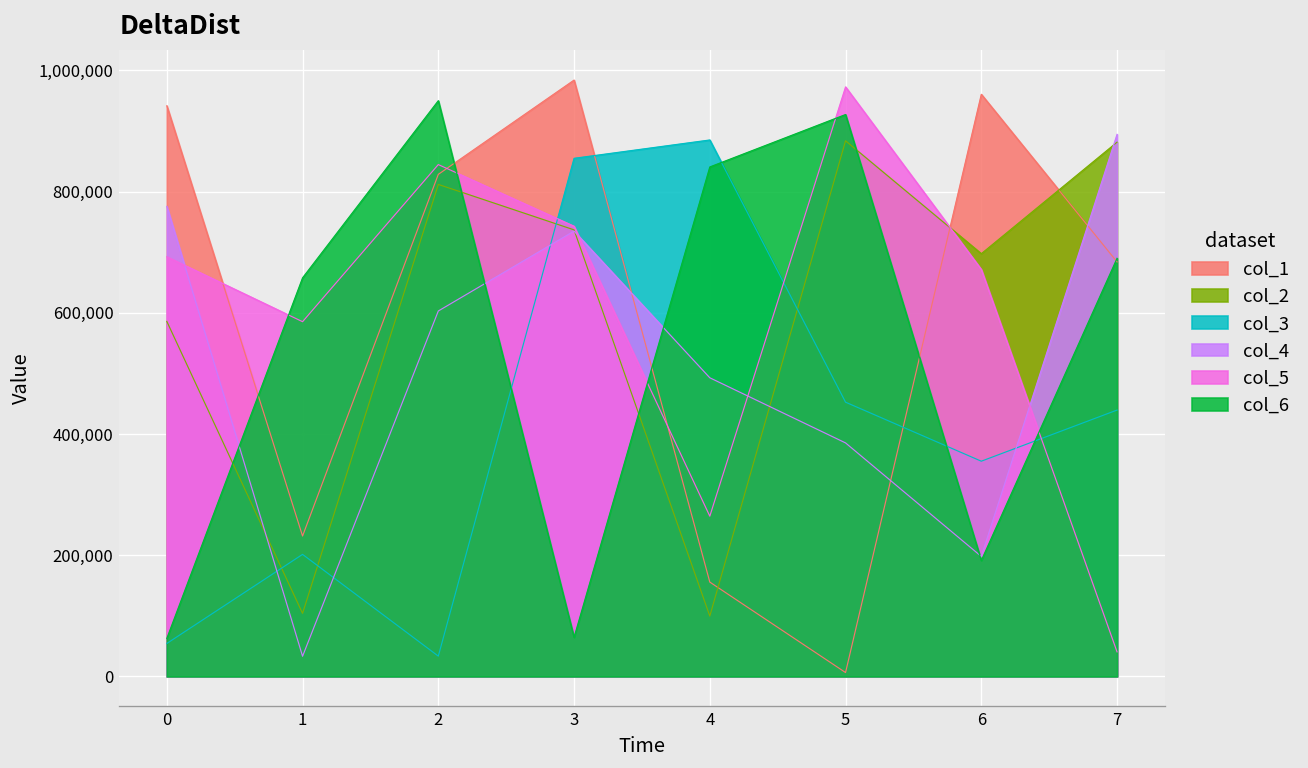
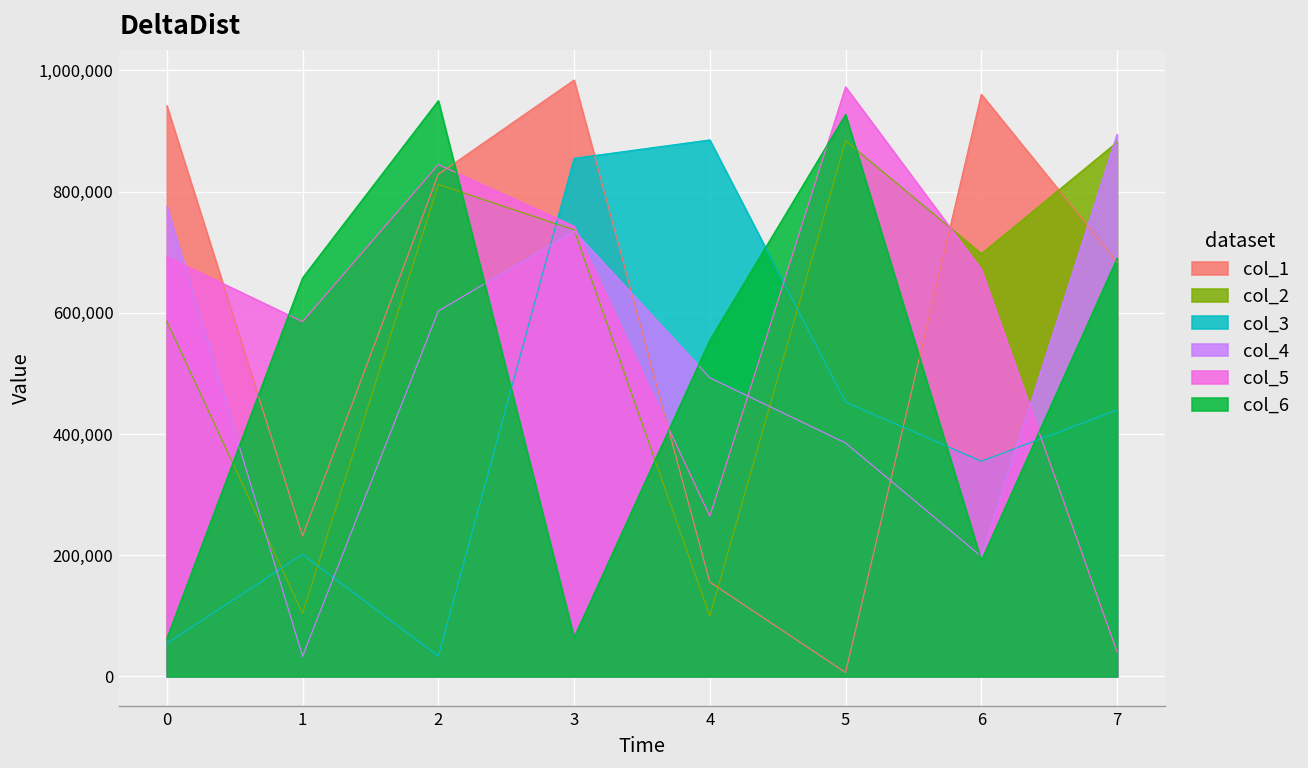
  {
    "col_1": {
      "0": "940,000",
      "1": "230,000",
      "2": "830,000",
      "3": "980,000",
      "4": "160,000",
      "5": "10,000",
      "6": "960,000",
      "7": "680,000"
    },
    "col_2": {
      "0": "590,000",
      "1": "100,000",
      "2": "810,000",
      "4": "100,000",
      "5": "880,000",
      "6": "700,000",
      "7": "880,000"
    },
    "col_3": {
      "0": "50,000",
      "1": "200,000",
      "2": "30,000",
      "3": "860,000",
      "4": "890,000",
      "5": "450,000",
      "6": "360,000",
      "7": "440,000"
    },
    "col_6": {
      "0": "60,000",
      "1": "660,000",
      "2": "950,000",
      "3": "60,000",
-     "4": "840,000",
+     "4": "550,000",
      "5": "930,000",
      "6": "190,000",
      "7": "690,000"
    }
  }
